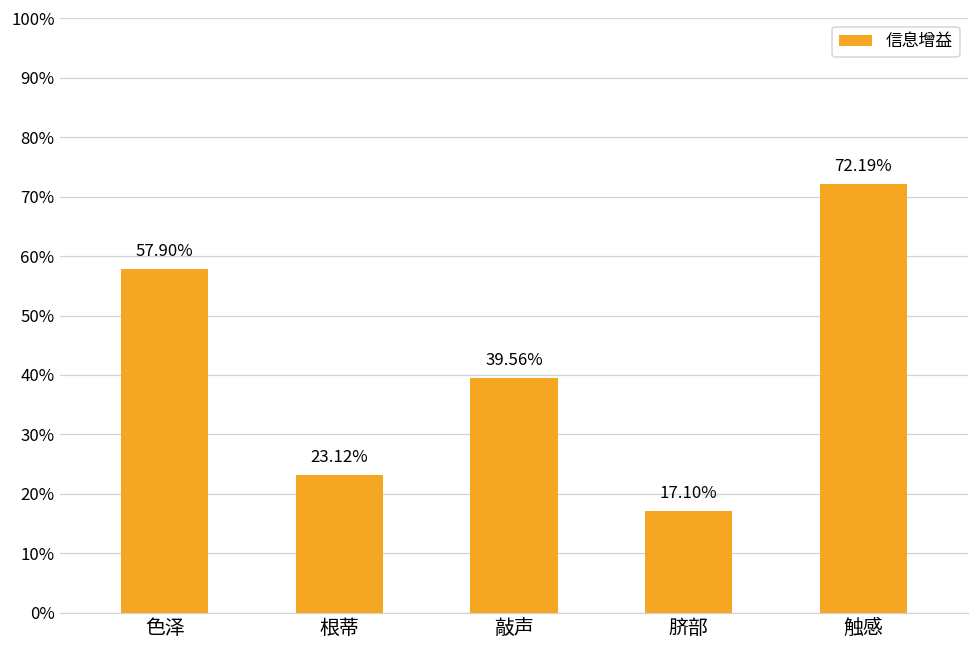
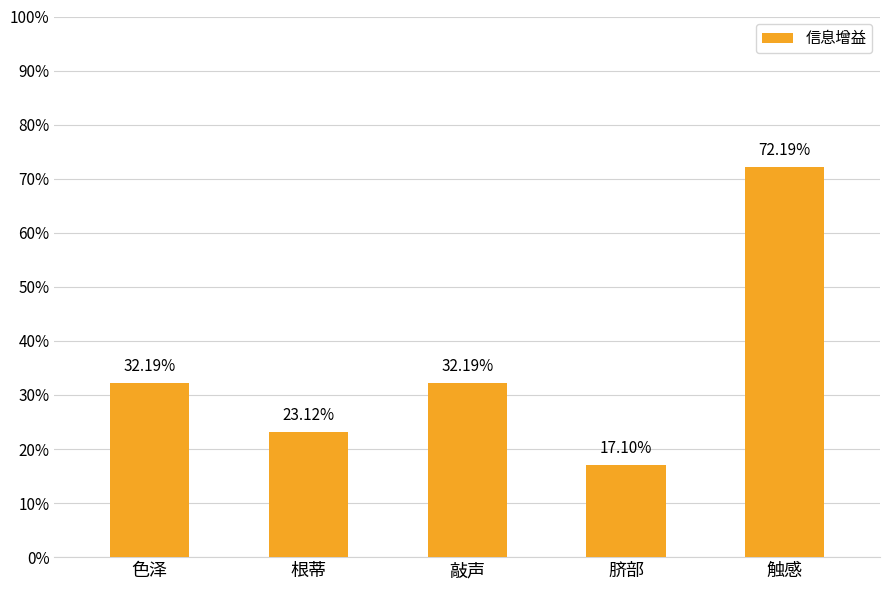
  {
-   "色泽": "57.90%",
+   "色泽": "32.19%",
    "根蒂": "23.12%",
-   "敲声": "39.56%",
+   "敲声": "32.19%",
    "脐部": "17.10%",
    "触感": "72.19%"
  }
